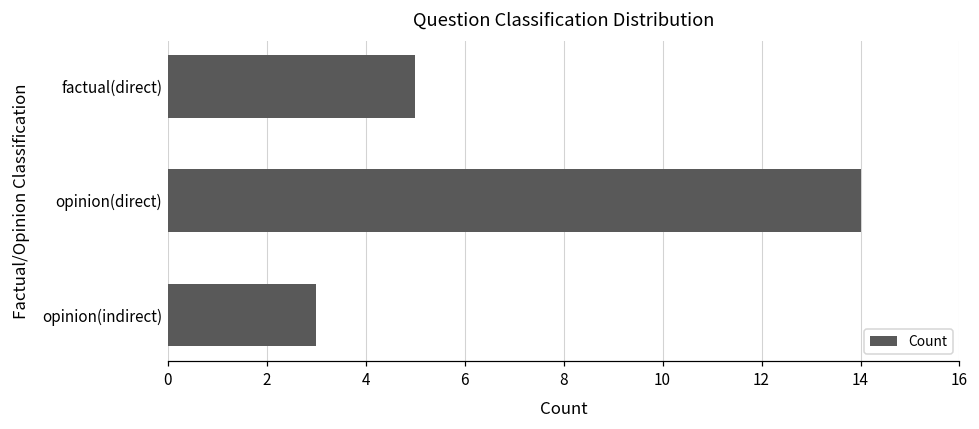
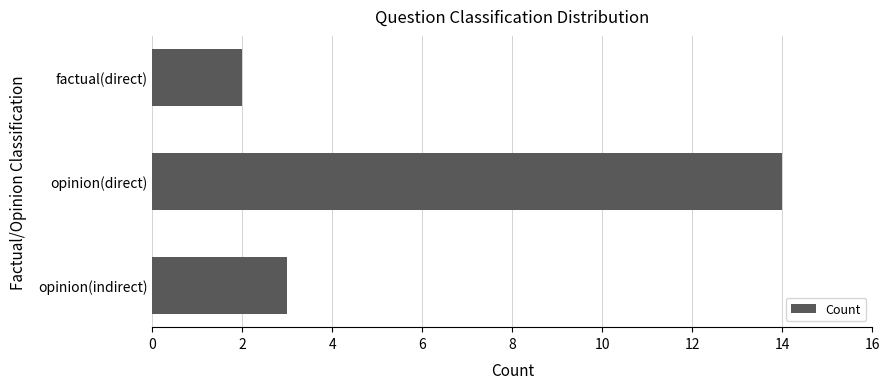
  {
-   "factual(direct)": 5,
+   "factual(direct)": 2,
    "opinion(direct)": 14,
    "opinion(indirect)": 3
  }
